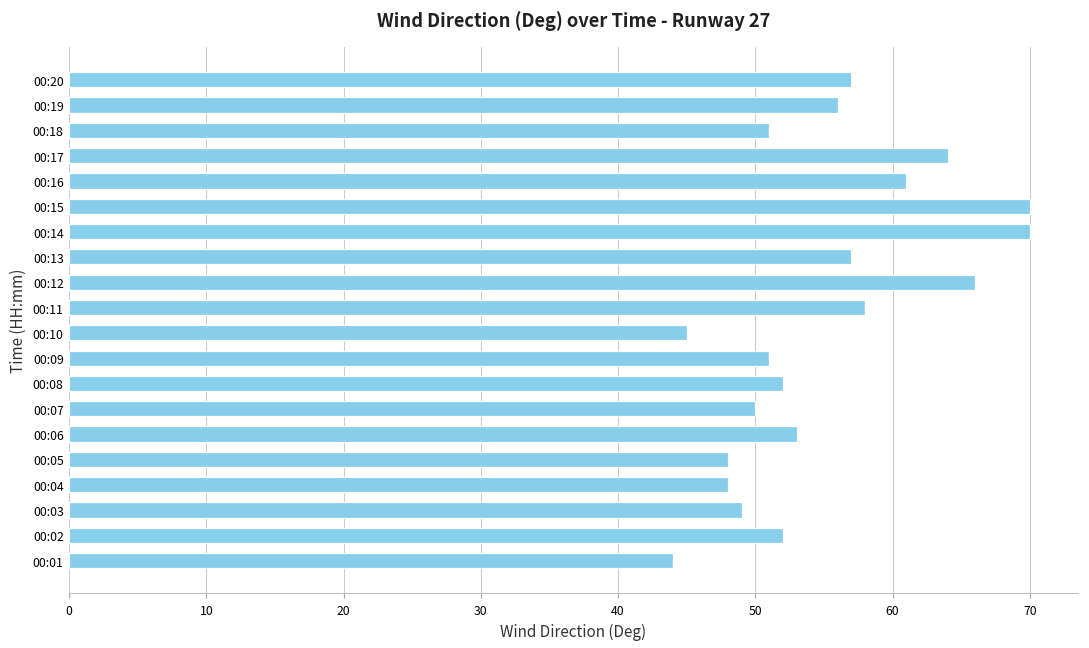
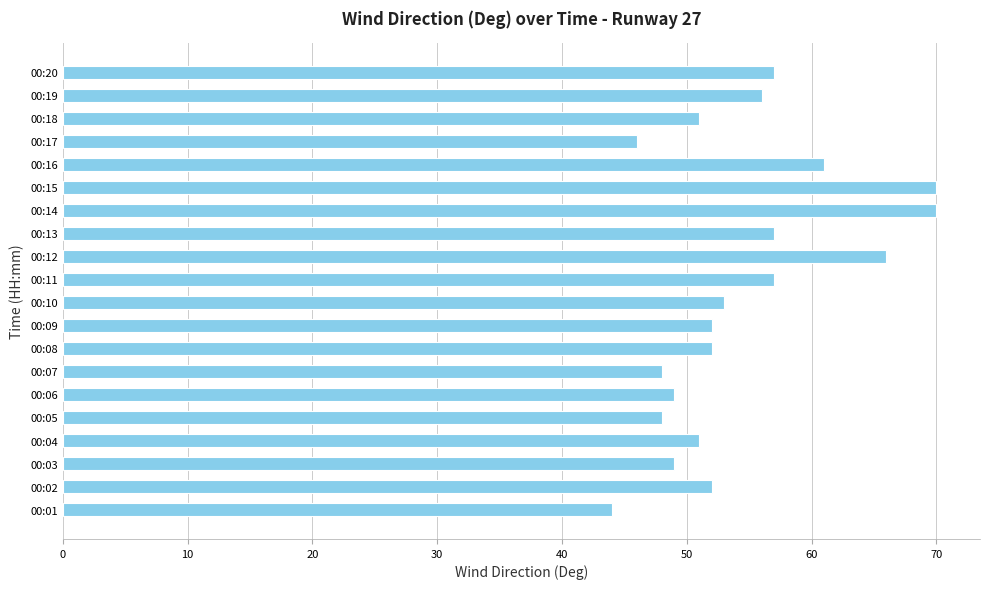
  {
    "00:20": 57,
    "00:19": 56,
    "00:18": 51,
-   "00:17": 64,
+   "00:17": 46,
    "00:16": 61,
    "00:15": 70,
    "00:14": 70,
    "00:13": 57,
    "00:12": 66,
-   "00:11": 58,
-   "00:10": 45,
-   "00:09": 51,
+   "00:11": 57,
+   "00:10": 53,
+   "00:09": 52,
    "00:08": 52,
-   "00:07": 50,
-   "00:06": 53,
+   "00:07": 48,
+   "00:06": 49,
    "00:05": 48,
-   "00:04": 48,
+   "00:04": 51,
    "00:03": 49,
    "00:02": 52,
    "00:01": 44
  }
